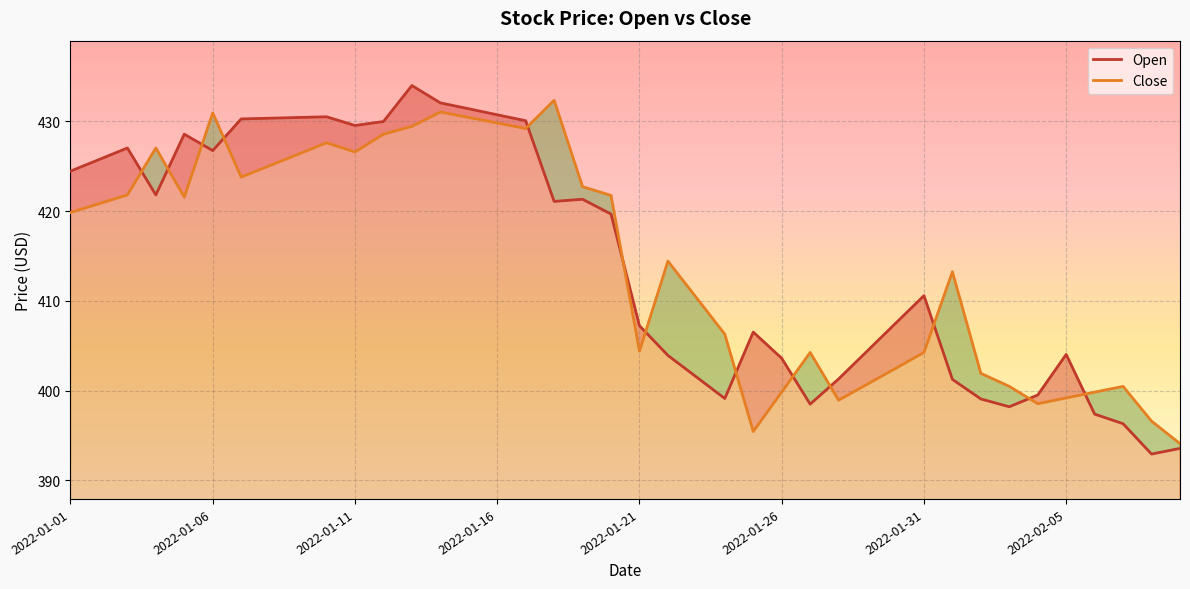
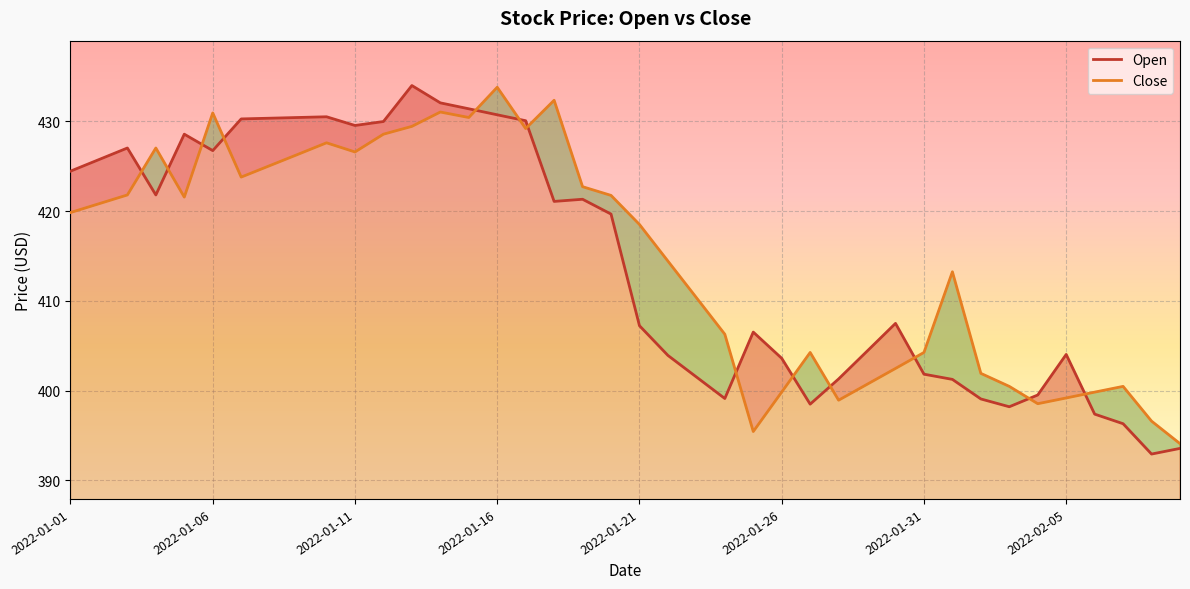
  {
    "Open": {
      "2022-01-01": 424,
      "2022-01-06": 427,
      "2022-01-11": 430,
      "2022-01-16": 431,
      "2022-01-21": 407,
      "2022-01-26": 404,
-     "2022-01-31": 411,
+     "2022-01-31": 402,
      "2022-02-05": 404
    },
    "Close": {
      "2022-01-01": 420,
      "2022-01-06": 431,
      "2022-01-11": 427,
-     "2022-01-16": 430,
-     "2022-01-21": 404,
+     "2022-01-16": 434,
+     "2022-01-21": 419,
      "2022-01-26": 400,
      "2022-01-31": 404,
      "2022-02-05": 399
    }
  }
